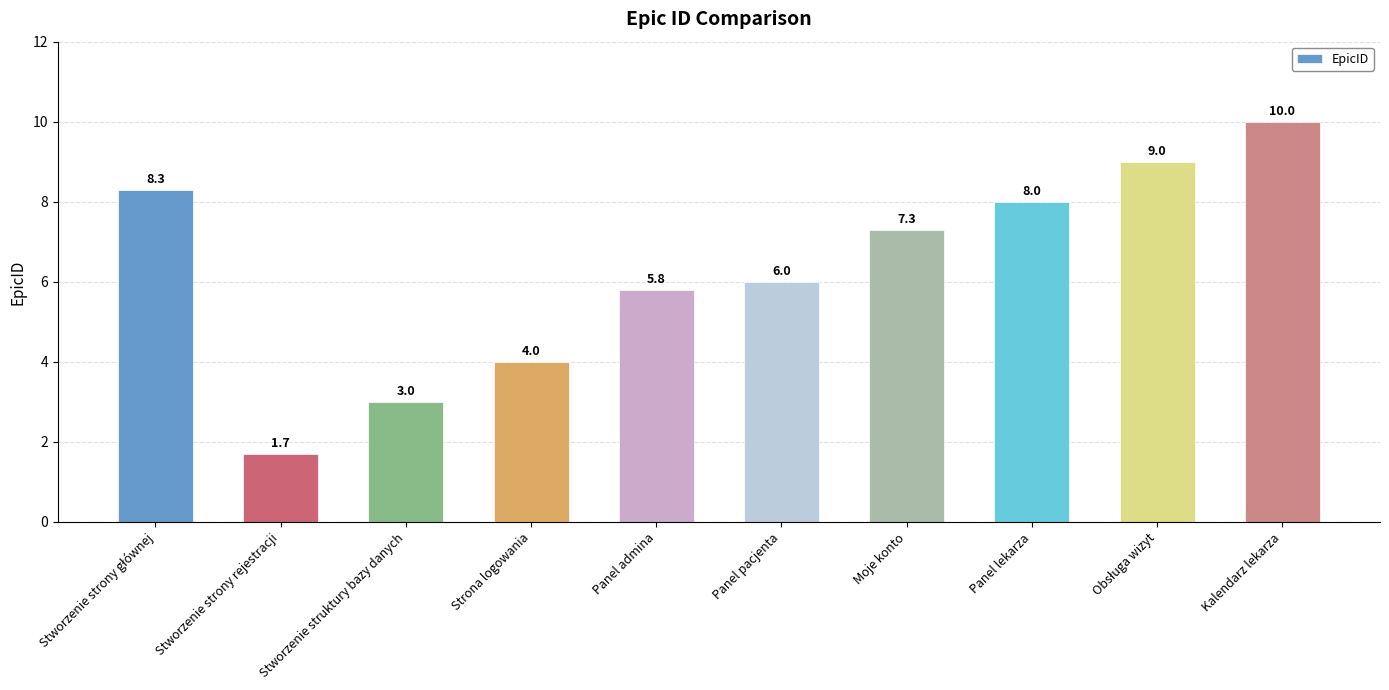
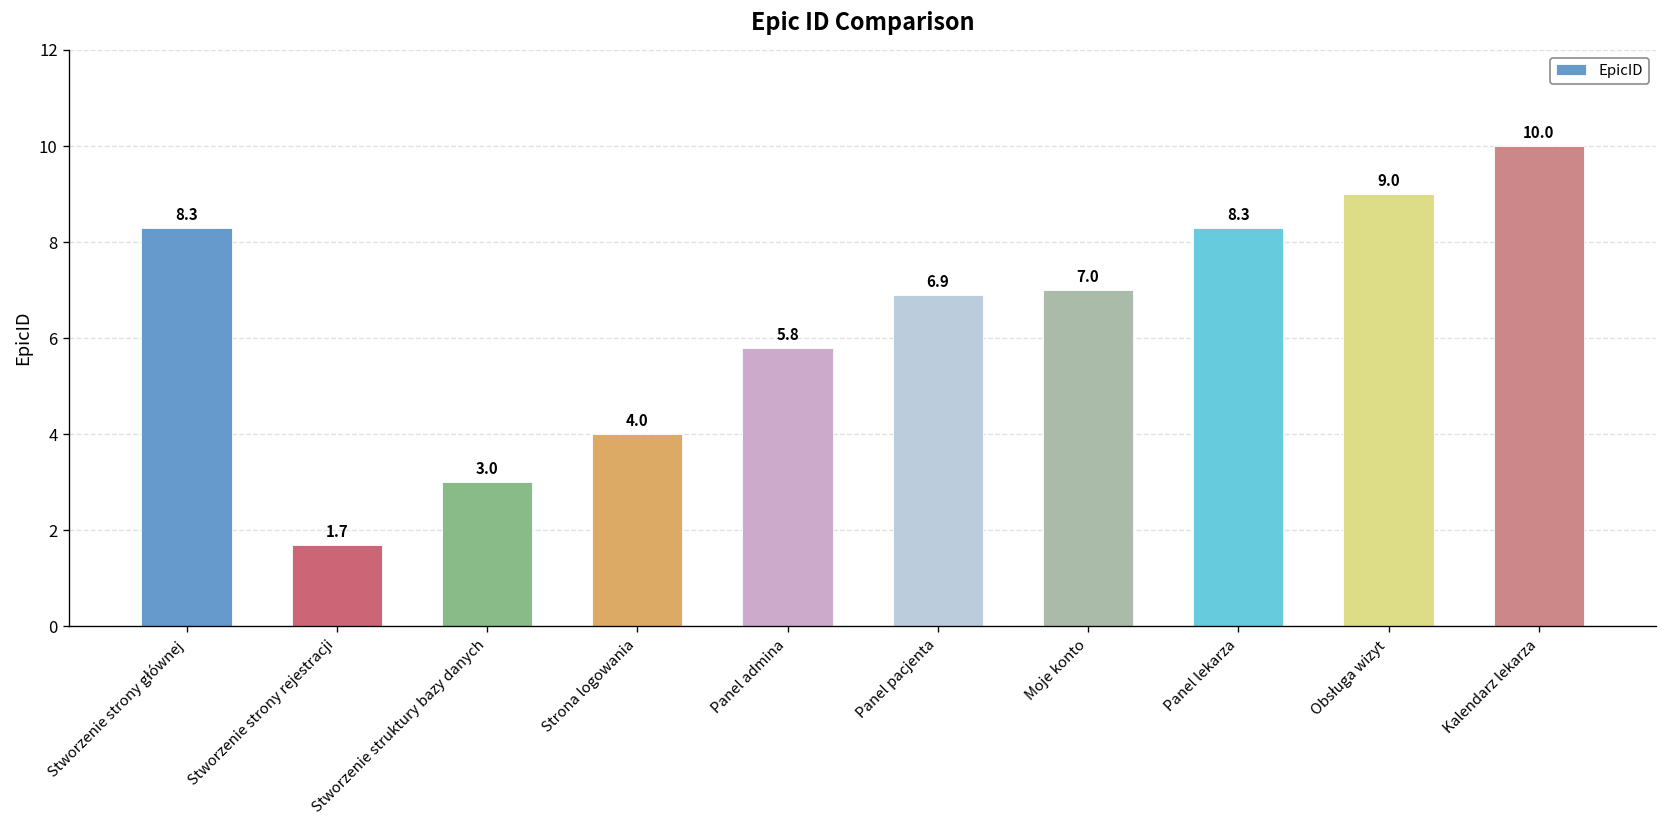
  {
    "Stworzenie strony głównej": 8.3,
    "Stworzenie strony rejestracji": 1.7,
    "Stworzenie struktury bazy danych": 3.0,
    "Strona logowania": 4.0,
    "Panel admina": 5.8,
-   "Panel pacjenta": 6.0,
-   "Moje konto": 7.3,
-   "Panel lekarza": 8.0,
+   "Panel pacjenta": 6.9,
+   "Moje konto": 7.0,
+   "Panel lekarza": 8.3,
    "Obsługa wizyt": 9.0,
    "Kalendarz lekarza": 10.0
  }
